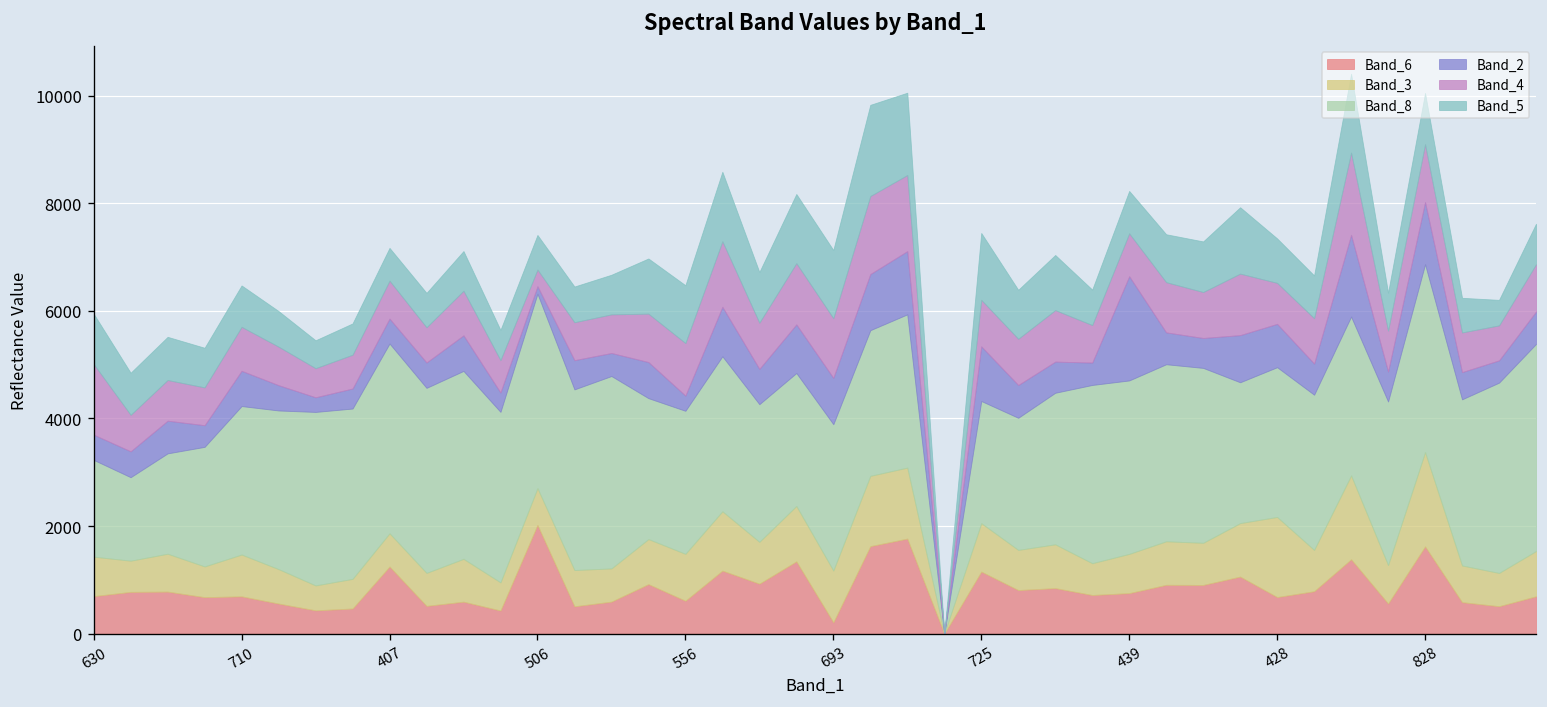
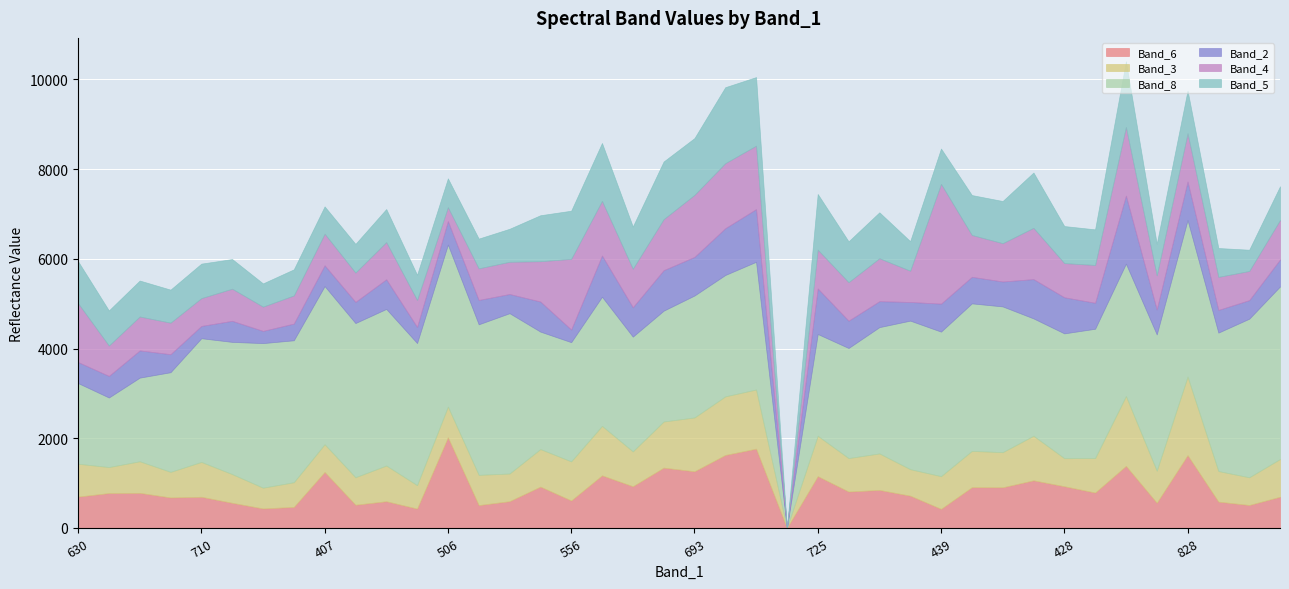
  {
    "Band_6": {
      "630": 700,
      "710": 700,
      "407": 1200,
      "506": 2000,
      "556": 600,
-     "693": 200,
+     "693": 1300,
      "725": 1200,
-     "439": 800,
-     "428": 700,
+     "439": 400,
+     "428": 900,
      "828": 1600
    },
    "Band_3": {
      "630": 700,
      "710": 800,
      "407": 600,
      "506": 700,
      "556": 900,
-     "693": 1000,
+     "693": 1200,
      "725": 900,
      "439": 700,
-     "428": 1500,
+     "428": 600,
      "828": 1800
    },
    "Band_2": {
      "630": 500,
-     "710": 700,
+     "710": 300,
      "407": 500,
-     "506": 100,
+     "506": 500,
      "556": 300,
      "693": 900,
      "725": 1000,
-     "439": 1900,
+     "439": 600,
      "428": 800,
-     "828": 1200
+     "828": 900
    },
    "Band_4": {
      "630": 1300,
-     "710": 800,
+     "710": 600,
      "407": 700,
      "506": 300,
-     "556": 1000,
-     "693": 1100,
+     "556": 1600,
+     "693": 1400,
      "725": 900,
-     "439": 800,
+     "439": 2700,
      "428": 800,
      "828": 1100
    }
  }
